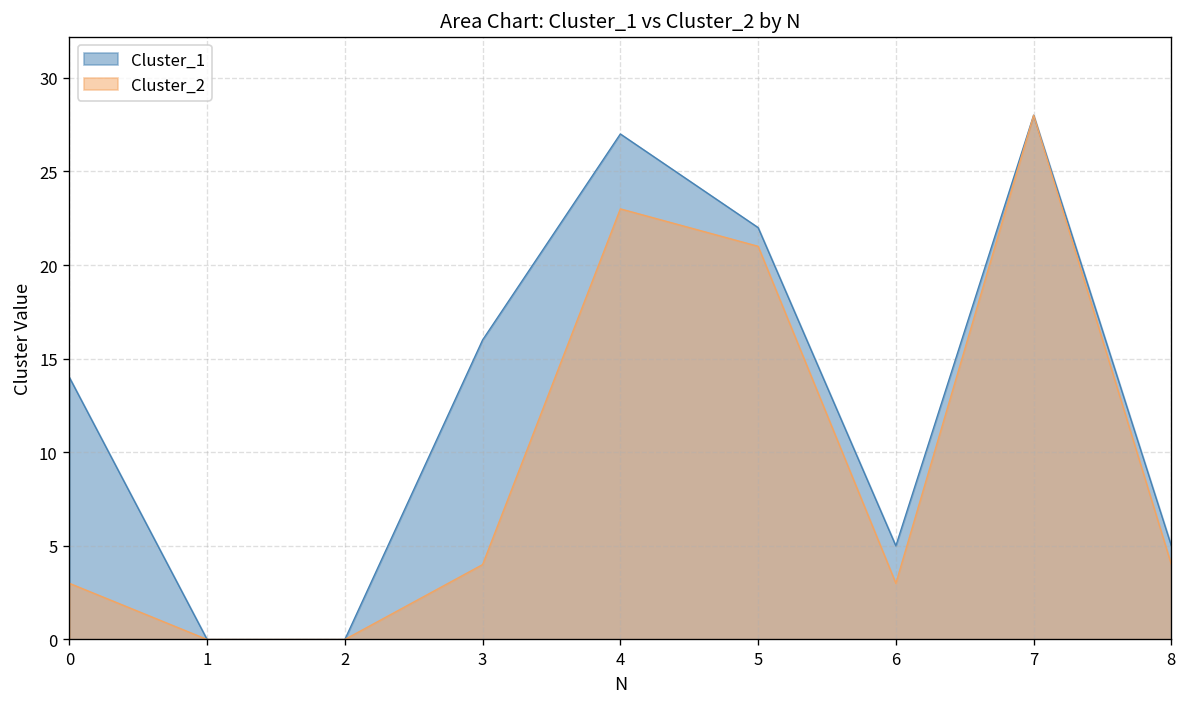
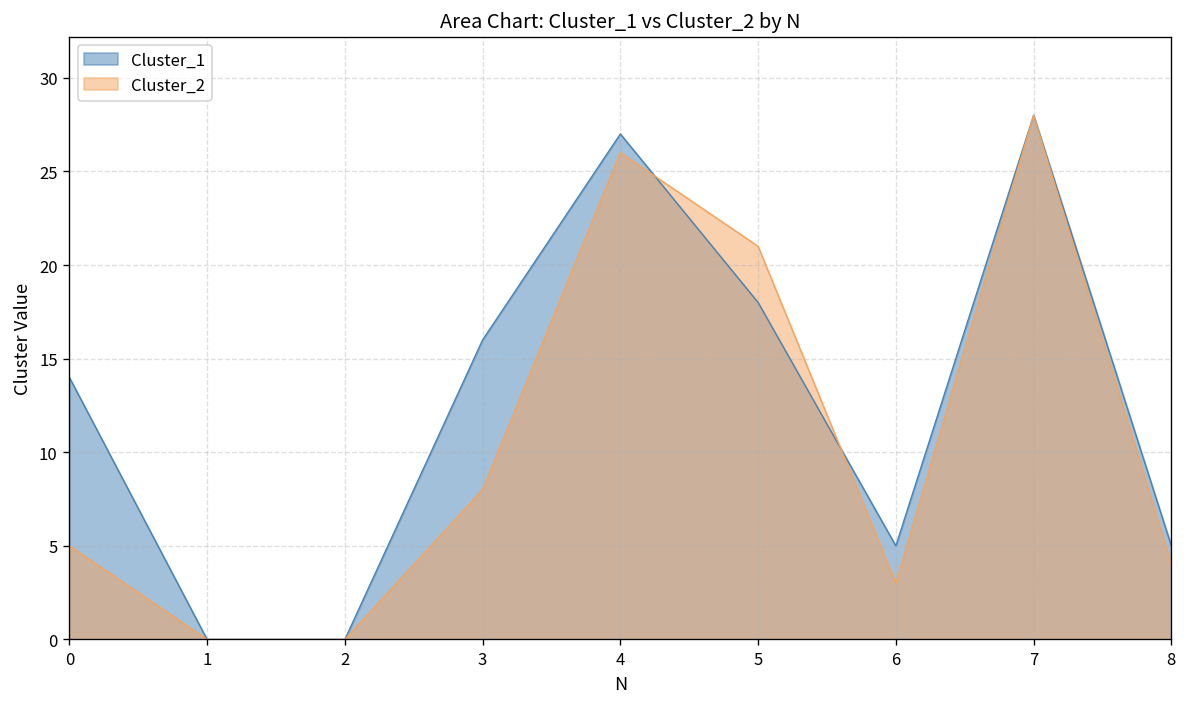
  {
    "Cluster_1": {
      "0": 14,
      "3": 16,
      "4": 27,
-     "5": 22,
+     "5": 18,
      "6": 5,
      "8": 5
    },
    "Cluster_2": {
-     "0": 3,
-     "3": 4,
-     "4": 23,
+     "0": 5,
+     "3": 8,
+     "4": 26,
      "5": 21,
      "6": 3,
      "8": 4
    }
  }
